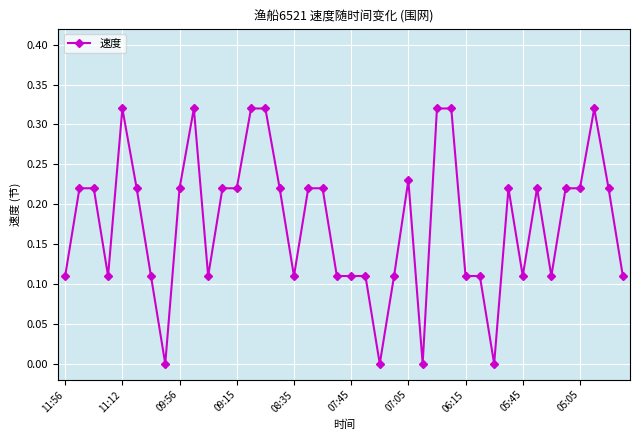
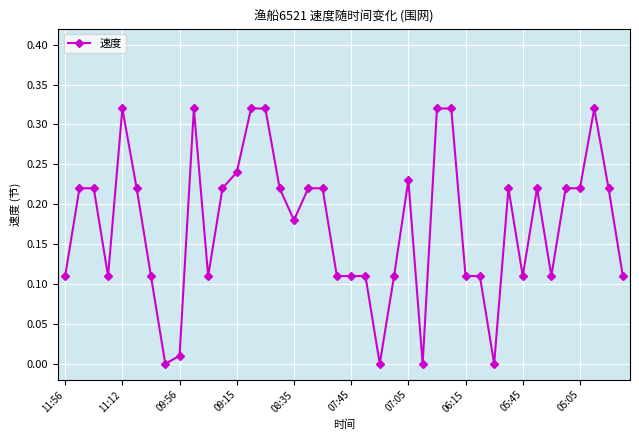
  {
    "11:56": 0.11,
    "11:12": 0.32,
-   "09:56": 0.22,
-   "09:15": 0.22,
-   "08:35": 0.11,
+   "09:56": 0.01,
+   "09:15": 0.24,
+   "08:35": 0.18,
    "07:45": 0.11,
    "07:05": 0.23,
    "05:45": 0.11,
    "05:05": 0.22
  }
